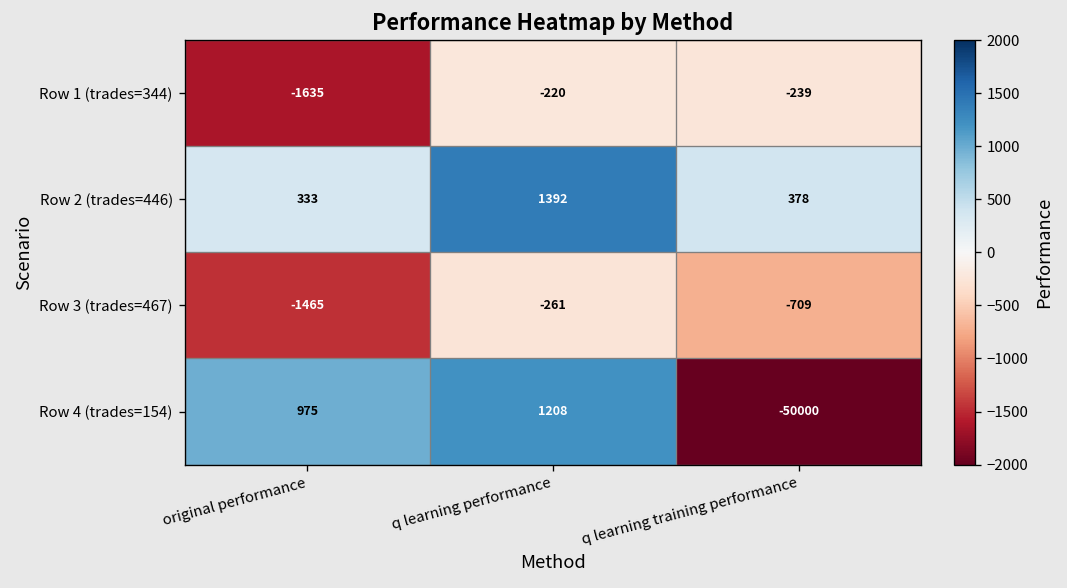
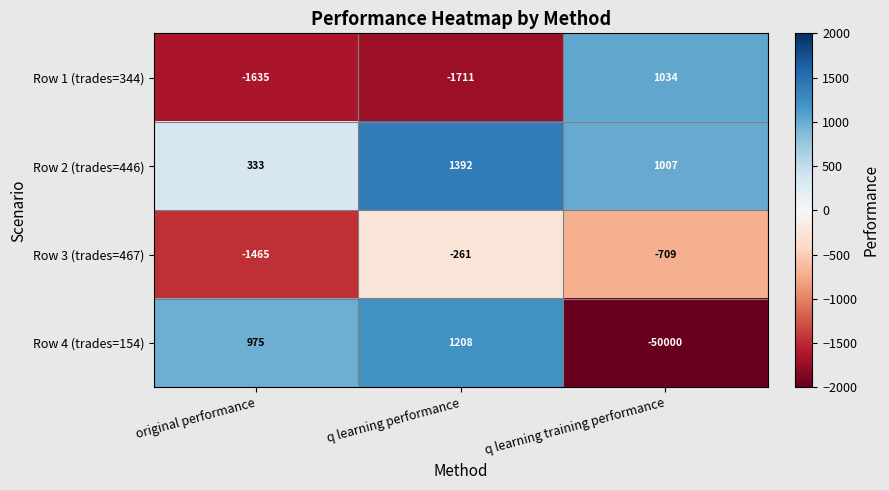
  {
    "Row 1 (trades=344)": {
      "original performance": -1635,
-     "q learning performance": -220,
-     "q learning training performance": -239
+     "q learning performance": -1711,
+     "q learning training performance": 1034
    },
    "Row 2 (trades=446)": {
      "original performance": 333,
      "q learning performance": 1392,
-     "q learning training performance": 378
+     "q learning training performance": 1007
    },
    "Row 3 (trades=467)": {
      "original performance": -1465,
      "q learning performance": -261,
      "q learning training performance": -709
    },
    "Row 4 (trades=154)": {
      "original performance": 975,
      "q learning performance": 1208,
      "q learning training performance": -50000
    }
  }
